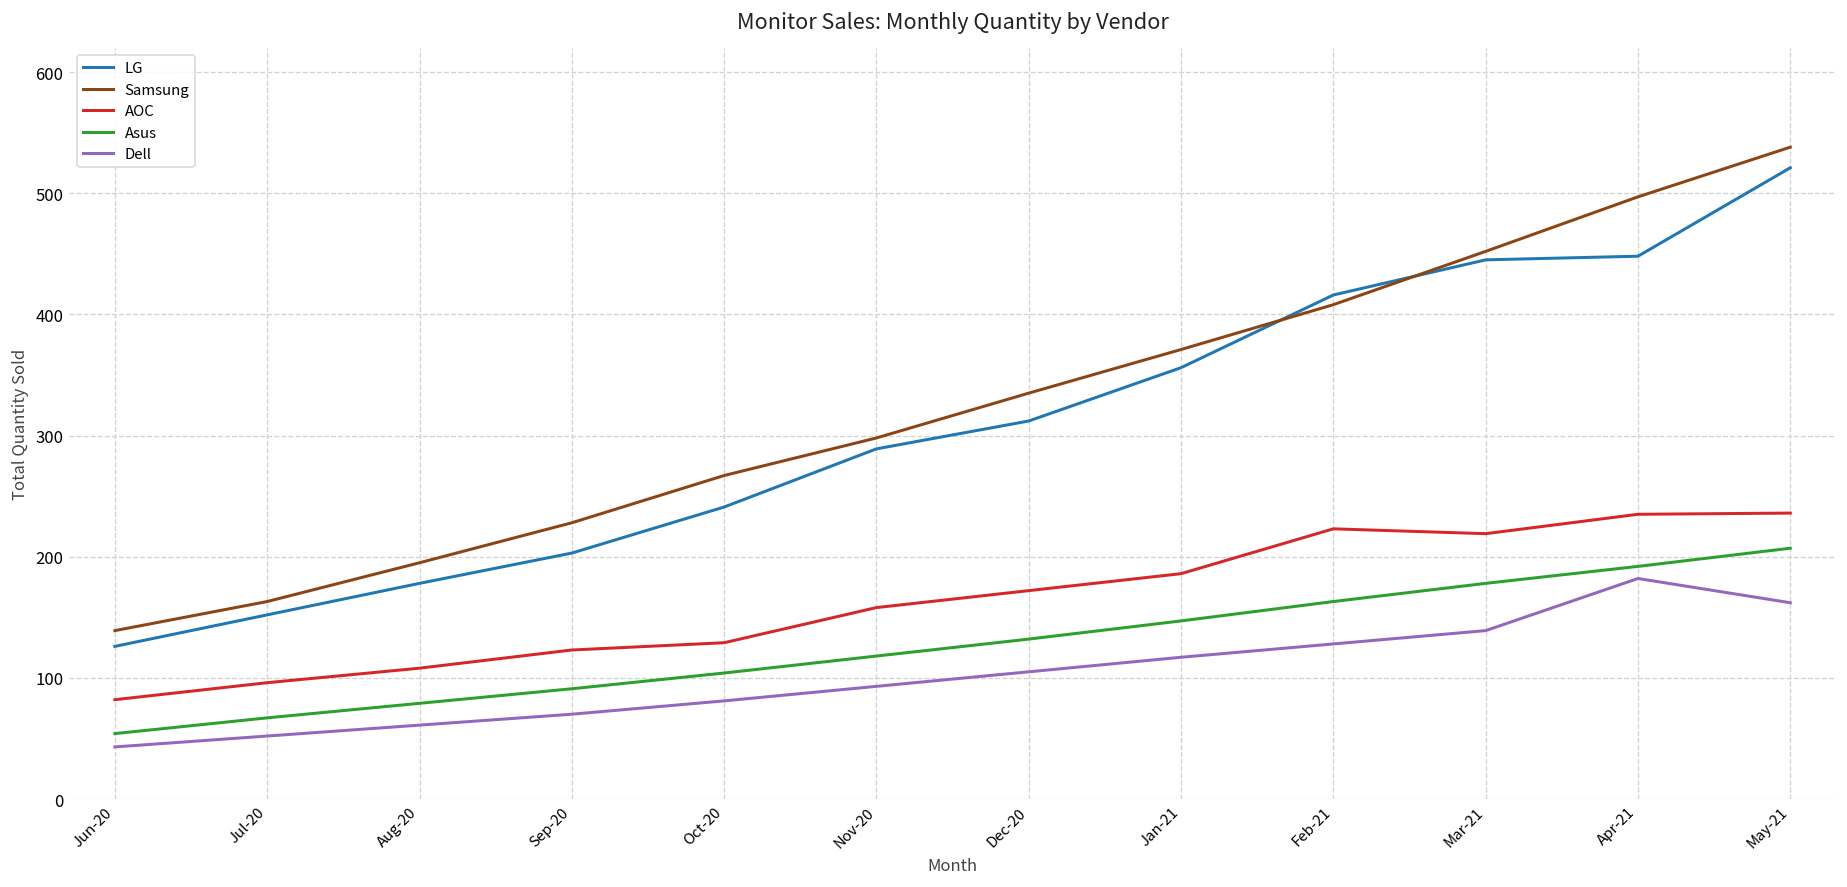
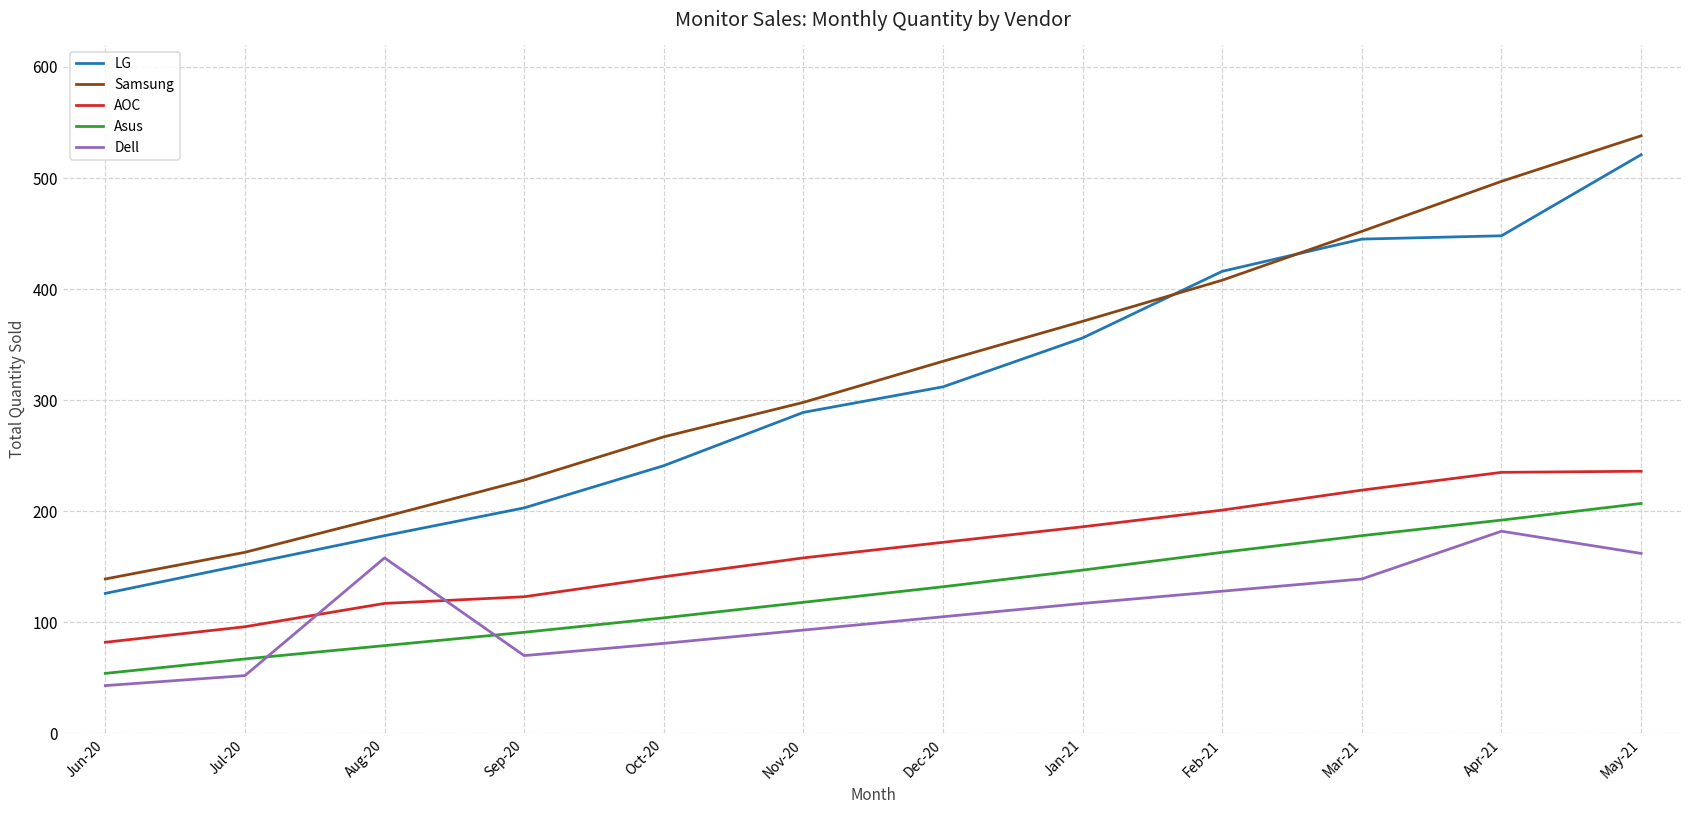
  {
    "LG": {
      "Jun-20": 126,
      "Jul-20": 152,
      "Aug-20": 178,
      "Sep-20": 203,
      "Oct-20": 241,
      "Nov-20": 289,
      "Dec-20": 312,
      "Jan-21": 356,
      "Feb-21": 416,
      "Mar-21": 445,
      "Apr-21": 448,
      "May-21": 521
    },
    "Samsung": {
      "Jun-20": 139,
      "Jul-20": 163,
      "Aug-20": 195,
      "Sep-20": 228,
      "Oct-20": 267,
      "Nov-20": 298,
      "Dec-20": 335,
      "Jan-21": 371,
      "Feb-21": 408,
      "Mar-21": 452,
      "Apr-21": 497,
      "May-21": 538
    },
    "AOC": {
      "Jun-20": 82,
      "Jul-20": 96,
-     "Aug-20": 108,
+     "Aug-20": 117,
      "Sep-20": 123,
-     "Oct-20": 129,
+     "Oct-20": 141,
      "Nov-20": 158,
      "Dec-20": 172,
      "Jan-21": 186,
-     "Feb-21": 223,
+     "Feb-21": 201,
      "Mar-21": 219,
      "Apr-21": 235,
      "May-21": 236
    },
    "Asus": {
      "Jun-20": 54,
      "Jul-20": 67,
      "Aug-20": 79,
      "Sep-20": 91,
      "Oct-20": 104,
      "Nov-20": 118,
      "Dec-20": 132,
      "Jan-21": 147,
      "Feb-21": 163,
      "Mar-21": 178,
      "Apr-21": 192,
      "May-21": 207
    },
    "Dell": {
      "Jun-20": 43,
      "Jul-20": 52,
-     "Aug-20": 61,
+     "Aug-20": 158,
      "Sep-20": 70,
      "Oct-20": 81,
      "Nov-20": 93,
      "Dec-20": 105,
      "Jan-21": 117,
      "Feb-21": 128,
      "Mar-21": 139,
      "Apr-21": 182,
      "May-21": 162
    }
  }
